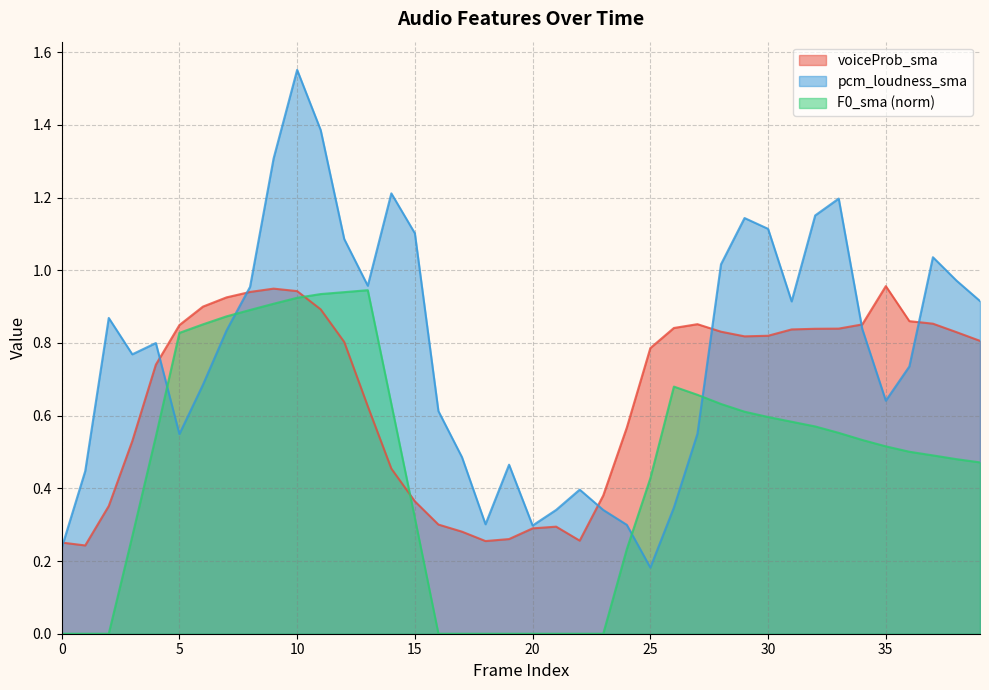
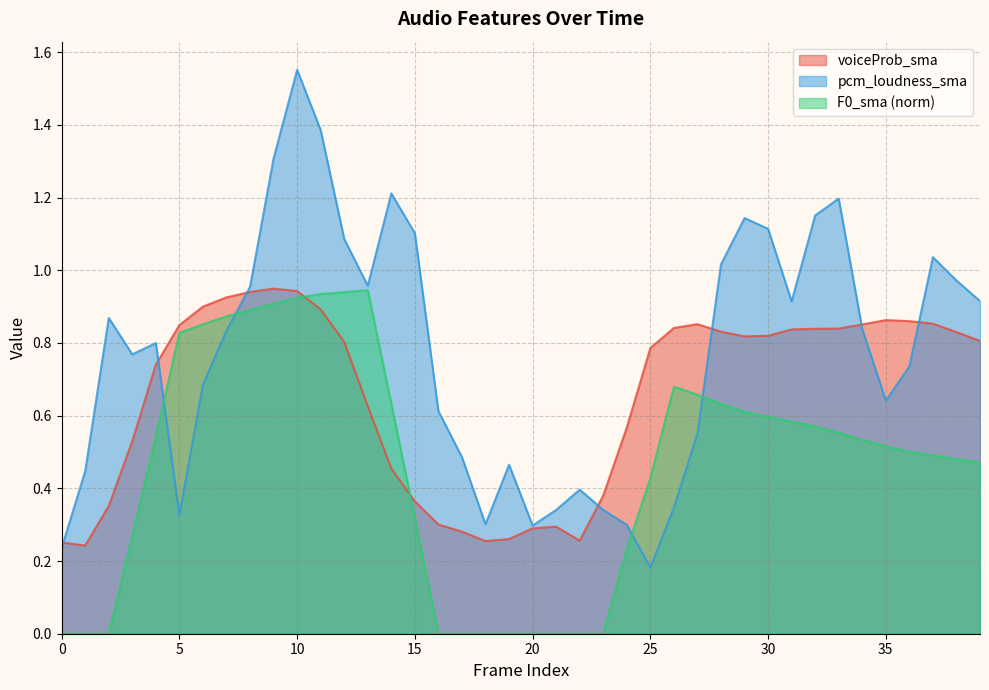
  {
    "voiceProb_sma": {
      "0": 0.25,
      "5": 0.85,
      "10": 0.94,
      "15": 0.36,
      "20": 0.29,
      "25": 0.79,
      "30": 0.82,
-     "35": 0.96
+     "35": 0.86
    },
    "pcm_loudness_sma": {
      "0": 0.24,
-     "5": 0.55,
+     "5": 0.33,
      "10": 1.55,
      "15": 1.10,
      "20": 0.30,
      "25": 0.18,
      "30": 1.11,
      "35": 0.64
    },
    "F0_sma (norm)": {
      "0": 0.00,
      "5": 0.83,
      "10": 0.92,
      "15": 0.32,
      "20": 0.00,
      "25": 0.43,
      "30": 0.60,
      "35": 0.52
    }
  }
